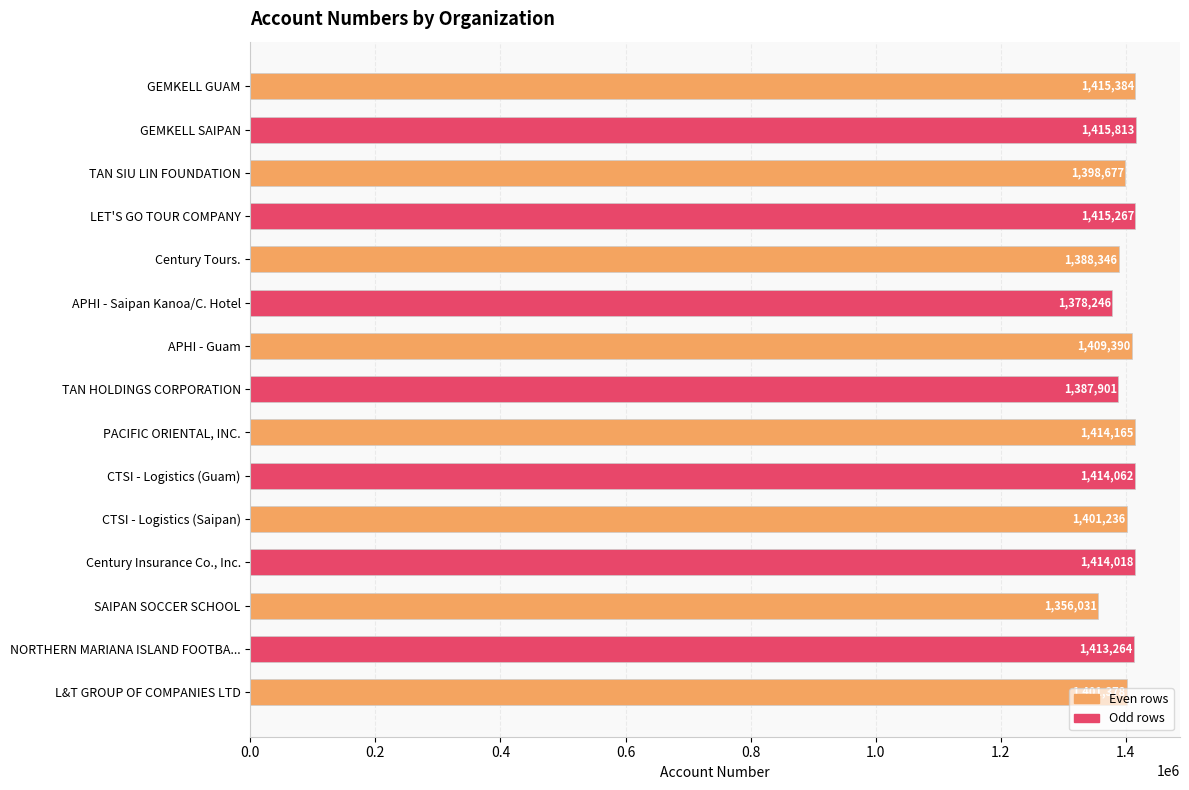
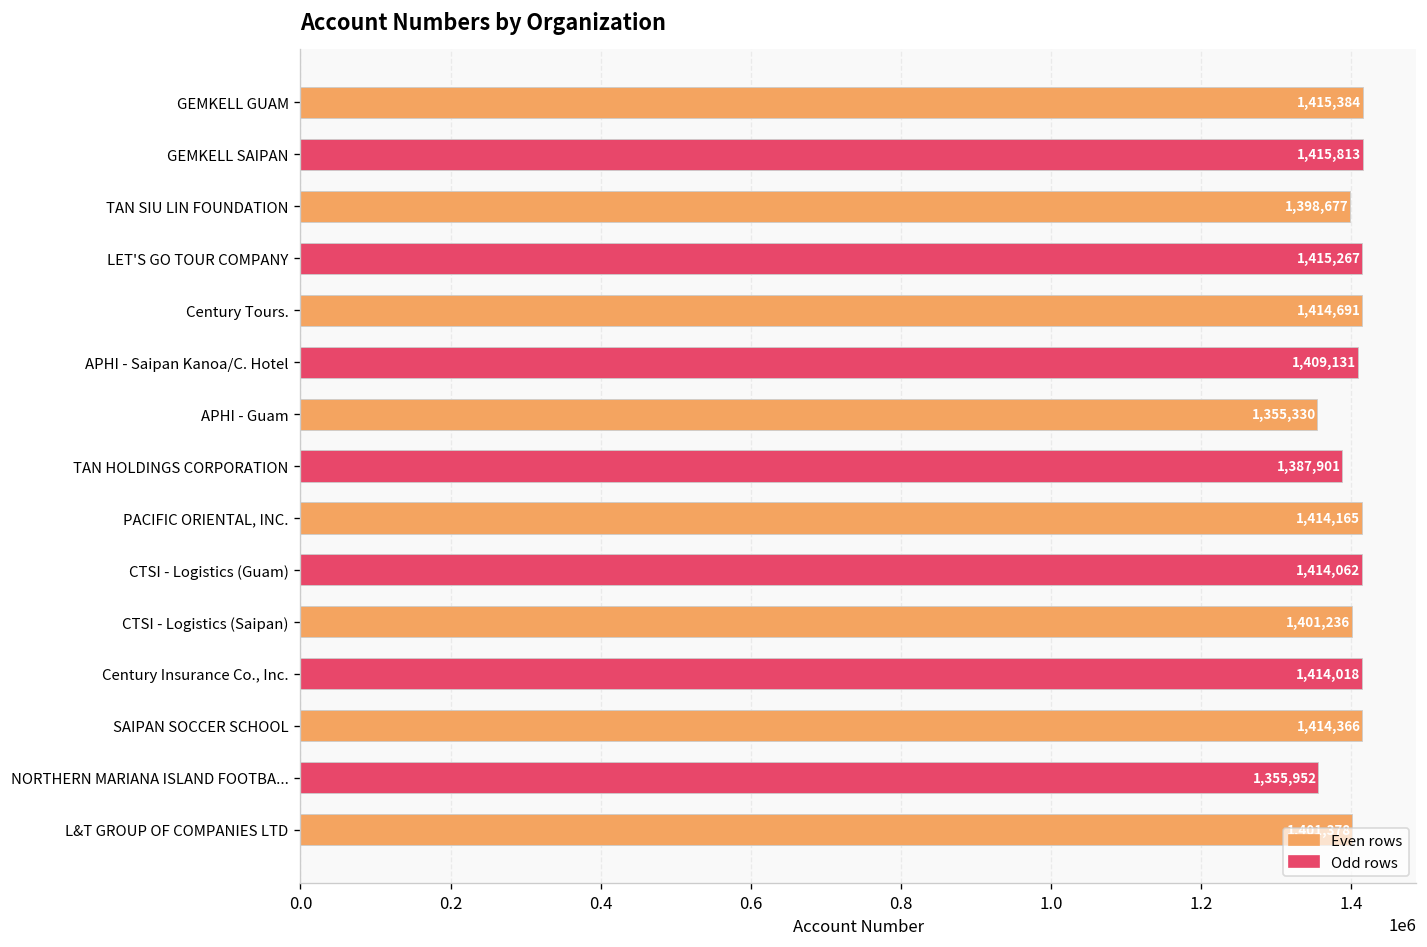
  {
    "GEMKELL GUAM": "1,415,384",
    "GEMKELL SAIPAN": "1,415,813",
    "TAN SIU LIN FOUNDATION": "1,398,677",
    "LET'S GO TOUR COMPANY": "1,415,267",
-   "Century Tours.": "1,388,346",
-   "APHI - Saipan Kanoa/C. Hotel": "1,378,246",
-   "APHI - Guam": "1,409,390",
+   "Century Tours.": "1,414,691",
+   "APHI - Saipan Kanoa/C. Hotel": "1,409,131",
+   "APHI - Guam": "1,355,330",
    "TAN HOLDINGS CORPORATION": "1,387,901",
    "PACIFIC ORIENTAL, INC.": "1,414,165",
    "CTSI - Logistics (Guam)": "1,414,062",
    "CTSI - Logistics (Saipan)": "1,401,236",
    "Century Insurance Co., Inc.": "1,414,018",
-   "SAIPAN SOCCER SCHOOL": "1,356,031",
-   "NORTHERN MARIANA ISLAND FOOTBA...": "1,413,264"
+   "SAIPAN SOCCER SCHOOL": "1,414,366",
+   "NORTHERN MARIANA ISLAND FOOTBA...": "1,355,952"
  }
